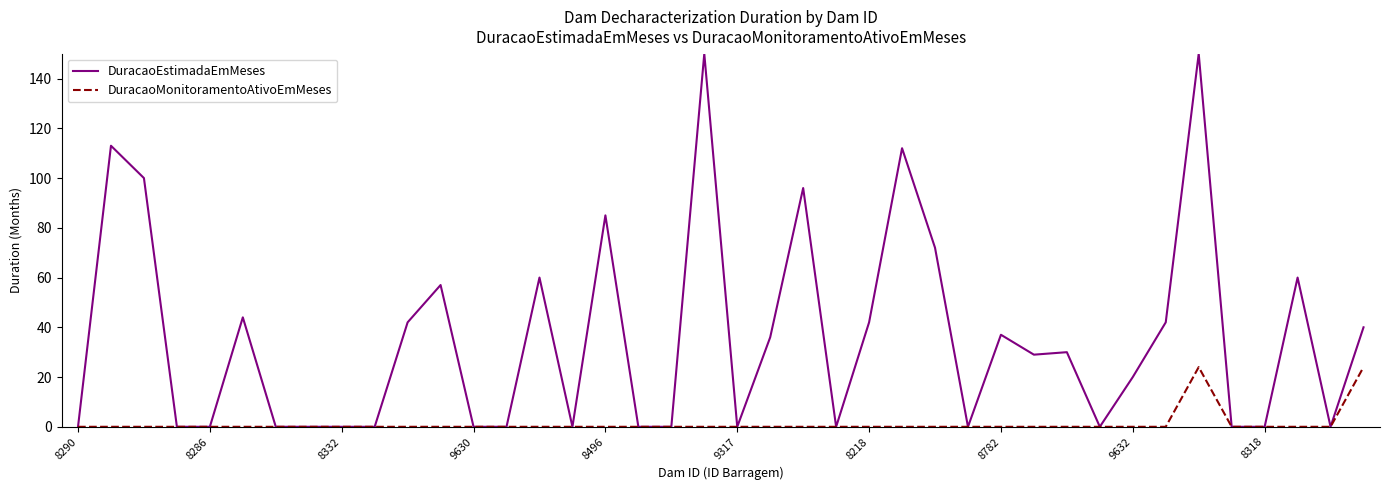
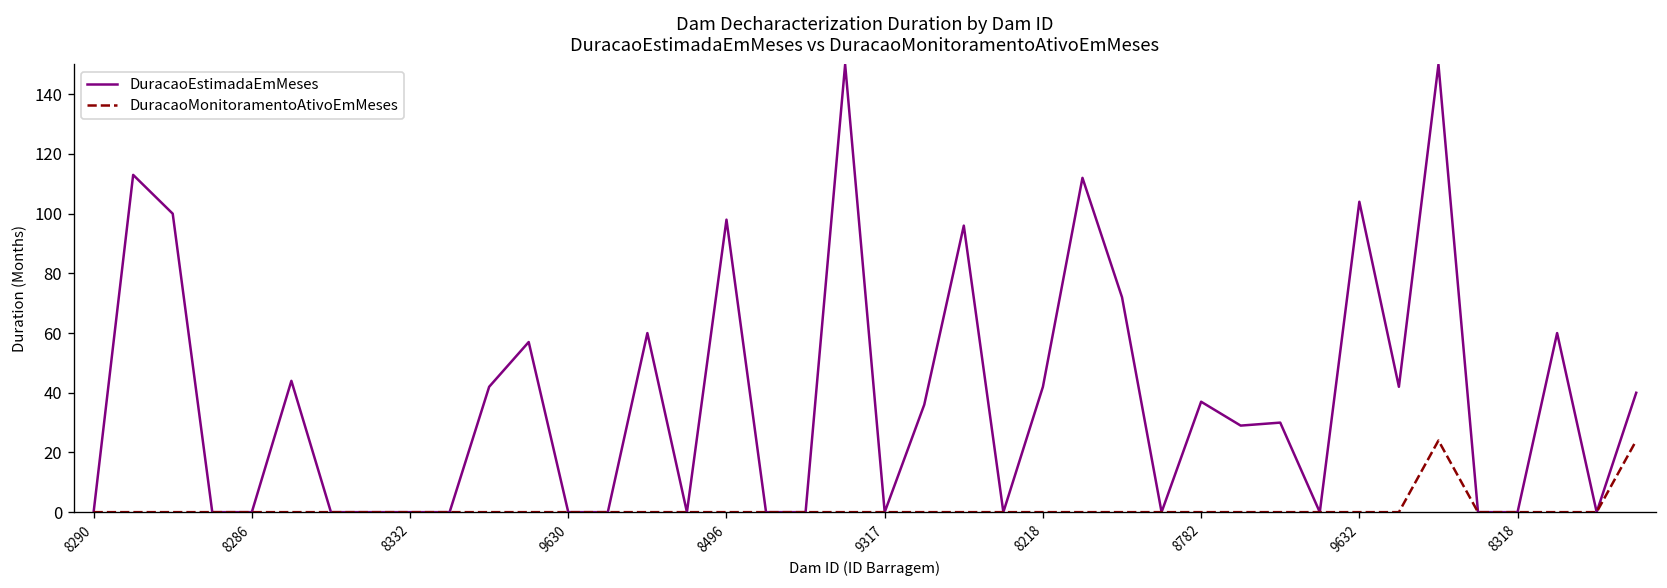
  {
    "DuracaoEstimadaEmMeses": {
-     "8496": 85,
+     "8496": 98,
      "8218": 42,
      "8782": 37,
-     "9632": 20
+     "9632": 104
    },
    "DuracaoMonitoramentoAtivoEmMeses": {
      "8496": 0,
      "8218": 0,
      "8782": 0,
      "9632": 0
    }
  }
